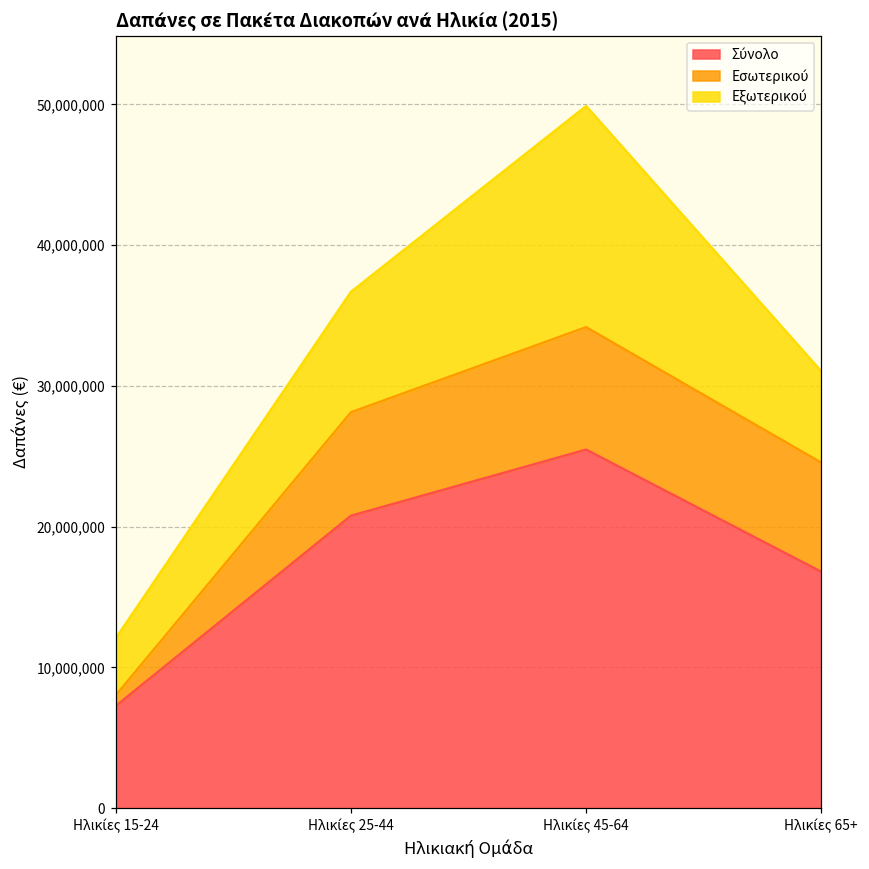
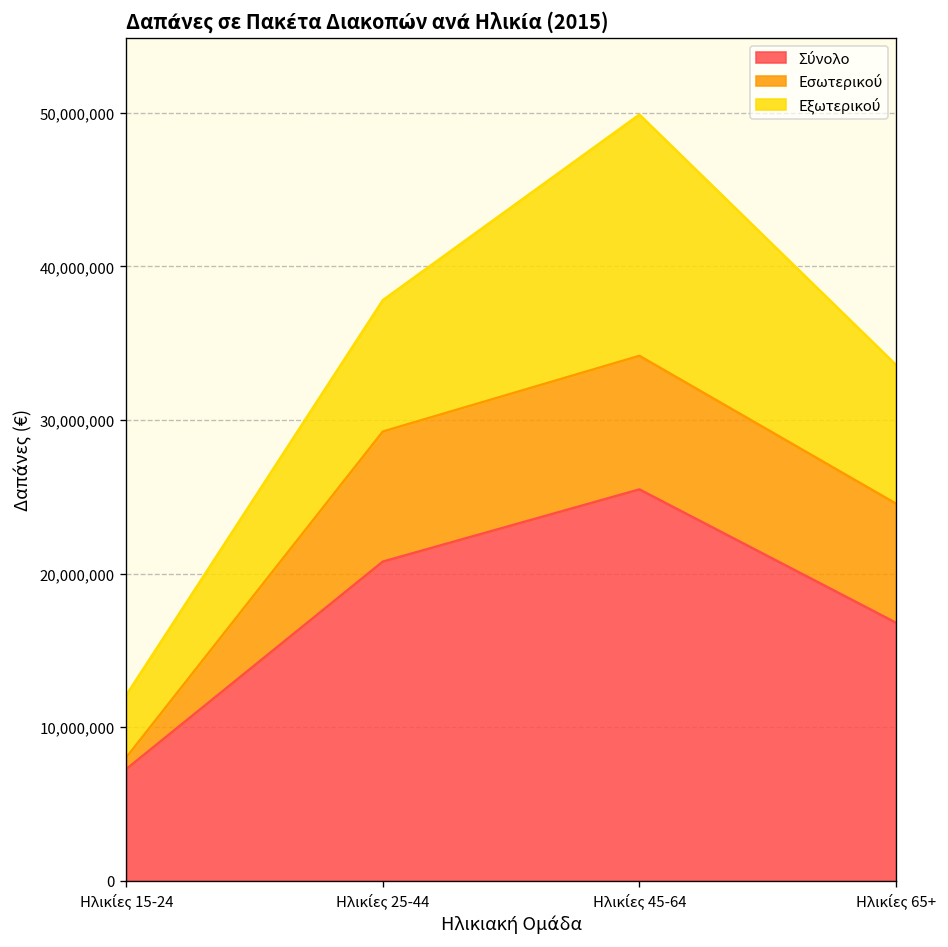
  {
    "Σύνολο": {
      "Ηλικίες 15-24": "7,300,000",
      "Ηλικίες 25-44": "20,800,000",
      "Ηλικίες 45-64": "25,500,000",
      "Ηλικίες 65+": "16,800,000"
    },
    "Εσωτερικού": {
      "Ηλικίες 15-24": "800,000",
-     "Ηλικίες 25-44": "7,400,000",
+     "Ηλικίες 25-44": "8,500,000",
      "Ηλικίες 45-64": "8,700,000",
      "Ηλικίες 65+": "7,800,000"
    },
    "Εξωτερικού": {
      "Ηλικίες 15-24": "4,100,000",
      "Ηλικίες 25-44": "8,600,000",
      "Ηλικίες 45-64": "15,700,000",
-     "Ηλικίες 65+": "6,500,000"
+     "Ηλικίες 65+": "9,000,000"
    }
  }
